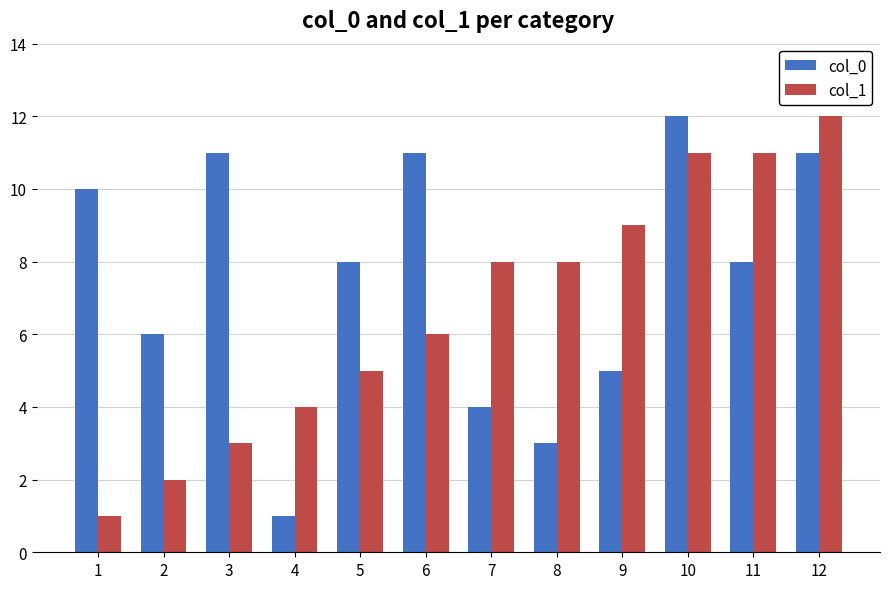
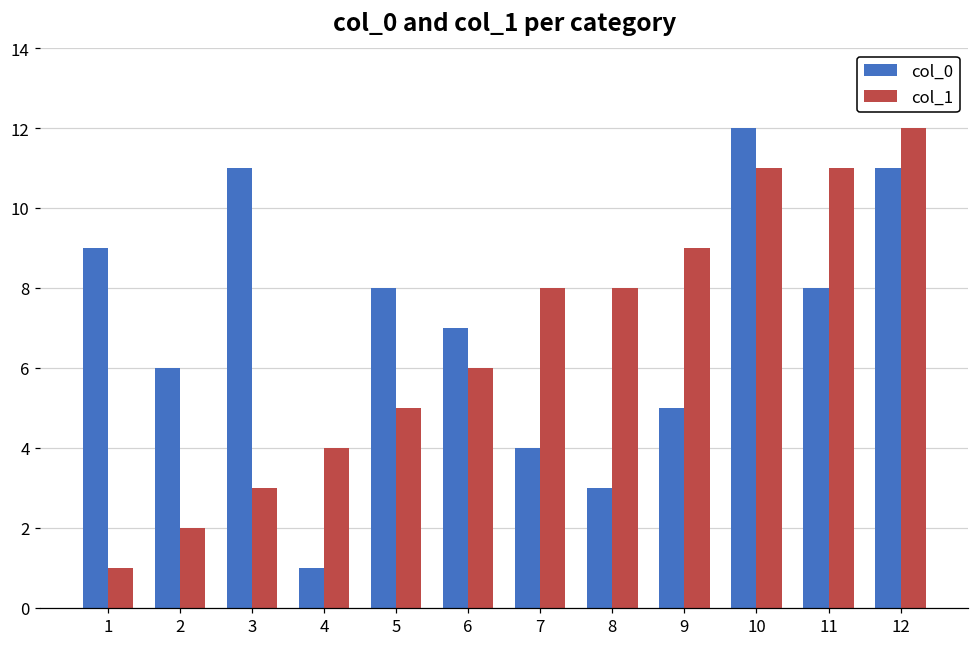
  {
    "col_0": {
-     "1": 10,
+     "1": 9,
      "2": 6,
      "3": 11,
      "4": 1,
      "5": 8,
-     "6": 11,
+     "6": 7,
      "7": 4,
      "8": 3,
      "9": 5,
      "10": 12,
      "11": 8,
      "12": 11
    },
    "col_1": {
      "1": 1,
      "2": 2,
      "3": 3,
      "4": 4,
      "5": 5,
      "6": 6,
      "7": 8,
      "8": 8,
      "9": 9,
      "10": 11,
      "11": 11,
      "12": 12
    }
  }
